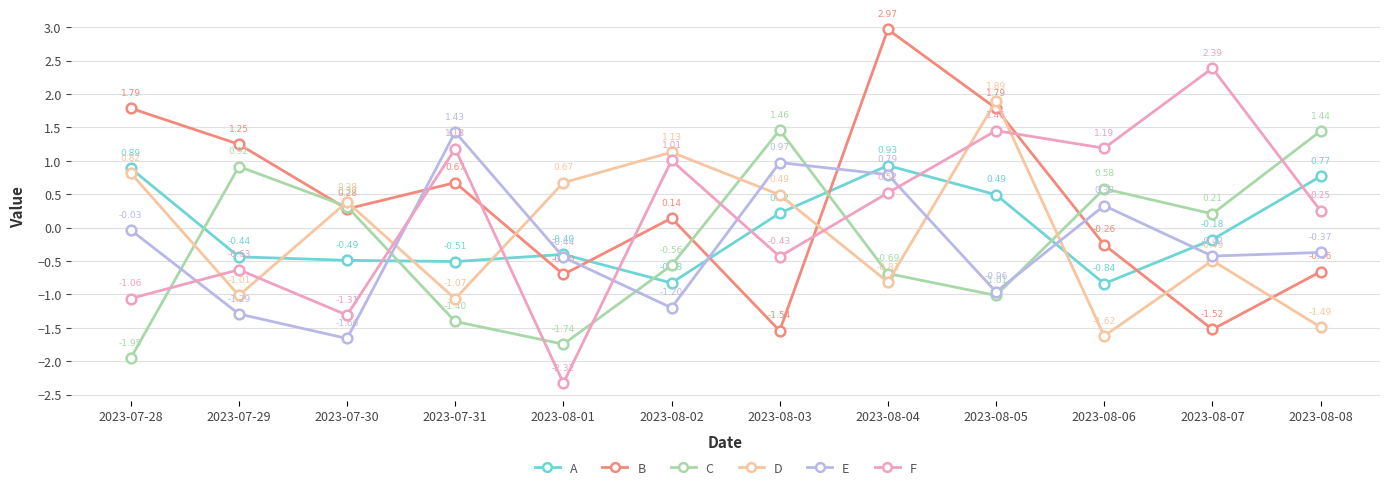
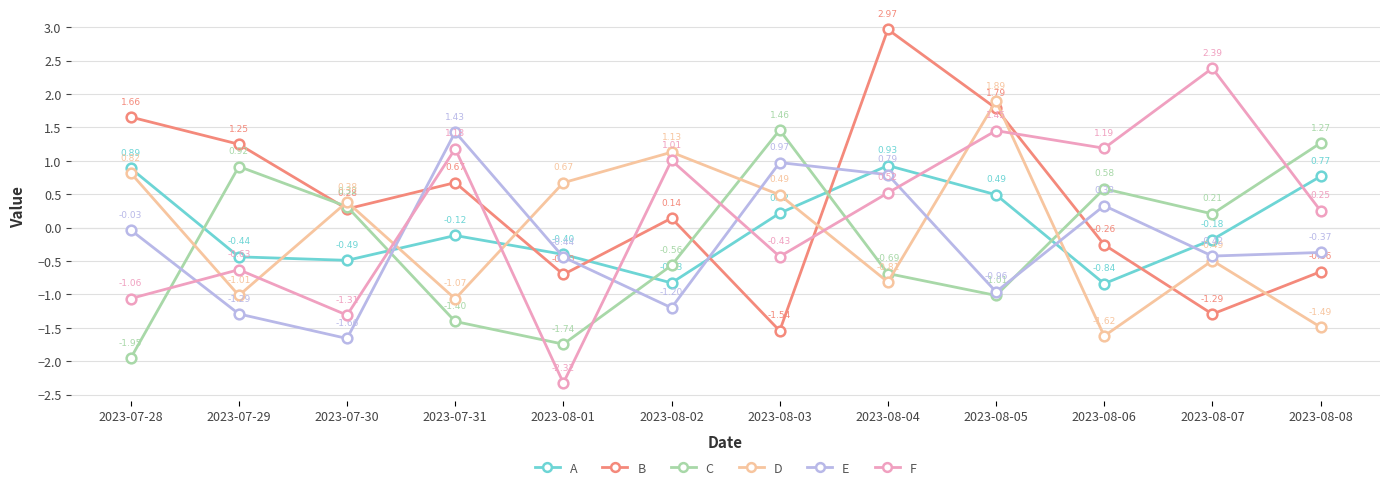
  {
    "A": {
      "2023-07-29": -0.44,
      "2023-07-30": -0.49,
-     "2023-07-31": -0.51,
+     "2023-07-31": -0.12,
      "2023-08-04": 0.93,
      "2023-08-05": 0.49,
      "2023-08-06": -0.84,
      "2023-08-07": -0.18,
      "2023-08-08": 0.77
    },
    "B": {
-     "2023-07-28": 1.79,
+     "2023-07-28": 1.66,
      "2023-07-29": 1.25,
      "2023-07-31": 0.67,
      "2023-08-02": 0.14,
      "2023-08-03": -1.54,
      "2023-08-04": 2.97,
      "2023-08-06": -0.26,
-     "2023-08-07": -1.52
+     "2023-08-07": -1.29
    },
    "C": {
      "2023-07-28": -1.95,
      "2023-07-29": 0.92,
      "2023-07-31": -1.40,
      "2023-08-01": -1.74,
      "2023-08-02": -0.56,
      "2023-08-03": 1.46,
      "2023-08-04": -0.69,
      "2023-08-06": 0.58,
      "2023-08-07": 0.21,
-     "2023-08-08": 1.44
+     "2023-08-08": 1.27
    },
    "E": {
      "2023-07-28": -0.03,
      "2023-07-30": -1.66,
      "2023-07-31": 1.43,
      "2023-08-02": -1.20,
      "2023-08-03": 0.97,
      "2023-08-08": -0.37
    }
  }
